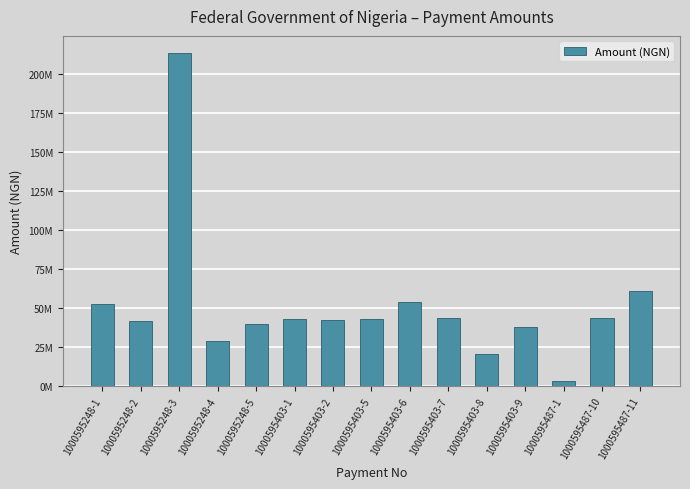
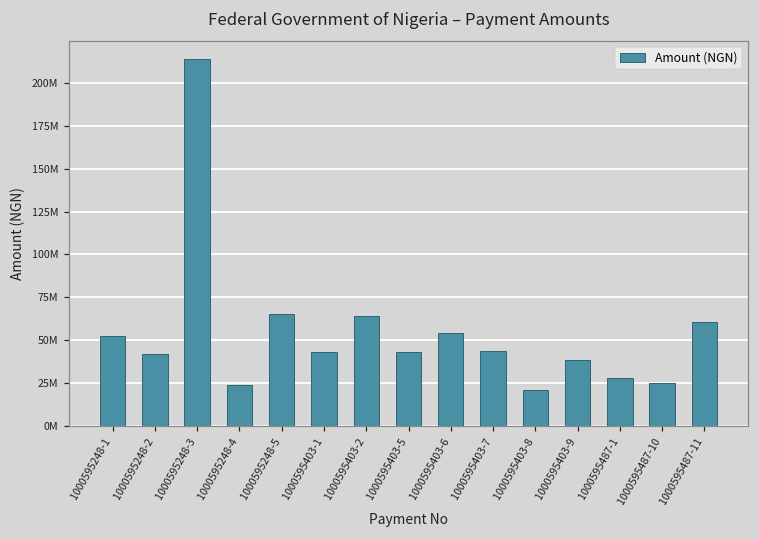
  {
    "1000595248-1": 53000000,
    "1000595248-2": 42000000,
    "1000595248-3": 214000000,
-   "1000595248-4": 29000000,
-   "1000595248-5": 40000000,
+   "1000595248-4": 24000000,
+   "1000595248-5": 66000000,
    "1000595403-1": 43000000,
-   "1000595403-2": 42000000,
+   "1000595403-2": 64000000,
    "1000595403-5": 43000000,
    "1000595403-6": 54000000,
    "1000595403-7": 44000000,
    "1000595403-8": 21000000,
    "1000595403-9": 38000000,
-   "1000595487-1": 4000000,
-   "1000595487-10": 44000000,
+   "1000595487-1": 28000000,
+   "1000595487-10": 25000000,
    "1000595487-11": 61000000
  }
